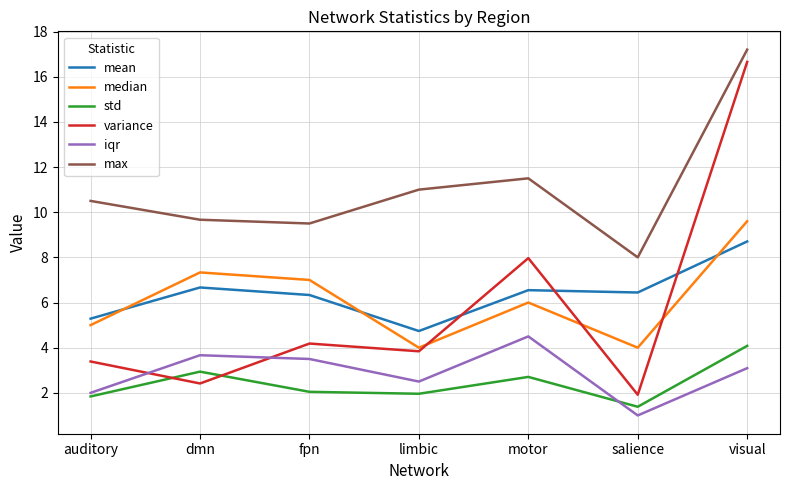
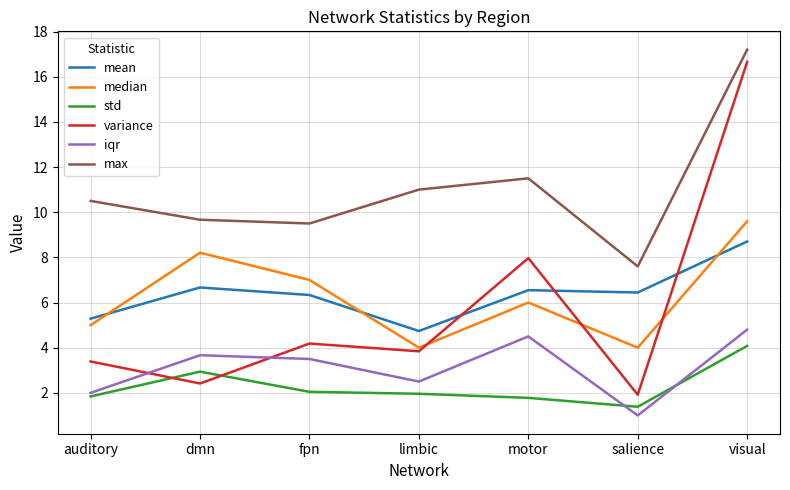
  {
    "mean": {
      "auditory": 5.3,
      "dmn": 6.7,
      "fpn": 6.3,
      "limbic": 4.7,
      "motor": 6.5,
      "salience": 6.4,
      "visual": 8.7
    },
    "median": {
      "auditory": 5.0,
-     "dmn": 7.3,
+     "dmn": 8.2,
      "fpn": 7.0,
      "limbic": 4.0,
      "motor": 6.0,
      "salience": 4.0,
      "visual": 9.6
    },
    "std": {
      "auditory": 1.8,
      "dmn": 2.9,
      "fpn": 2.0,
      "limbic": 2.0,
-     "motor": 2.7,
+     "motor": 1.8,
      "salience": 1.4,
      "visual": 4.1
    },
    "variance": {
      "auditory": 3.4,
      "dmn": 2.4,
      "fpn": 4.2,
      "limbic": 3.8,
      "motor": 8.0,
      "salience": 1.9,
      "visual": 16.7
    },
    "iqr": {
      "auditory": 2.0,
      "dmn": 3.7,
      "fpn": 3.5,
      "limbic": 2.5,
      "motor": 4.5,
      "salience": 1.0,
-     "visual": 3.1
+     "visual": 4.8
    },
    "max": {
      "auditory": 10.5,
      "dmn": 9.7,
      "fpn": 9.5,
      "limbic": 11.0,
      "motor": 11.5,
-     "salience": 8.0,
+     "salience": 7.6,
      "visual": 17.2
    }
  }
